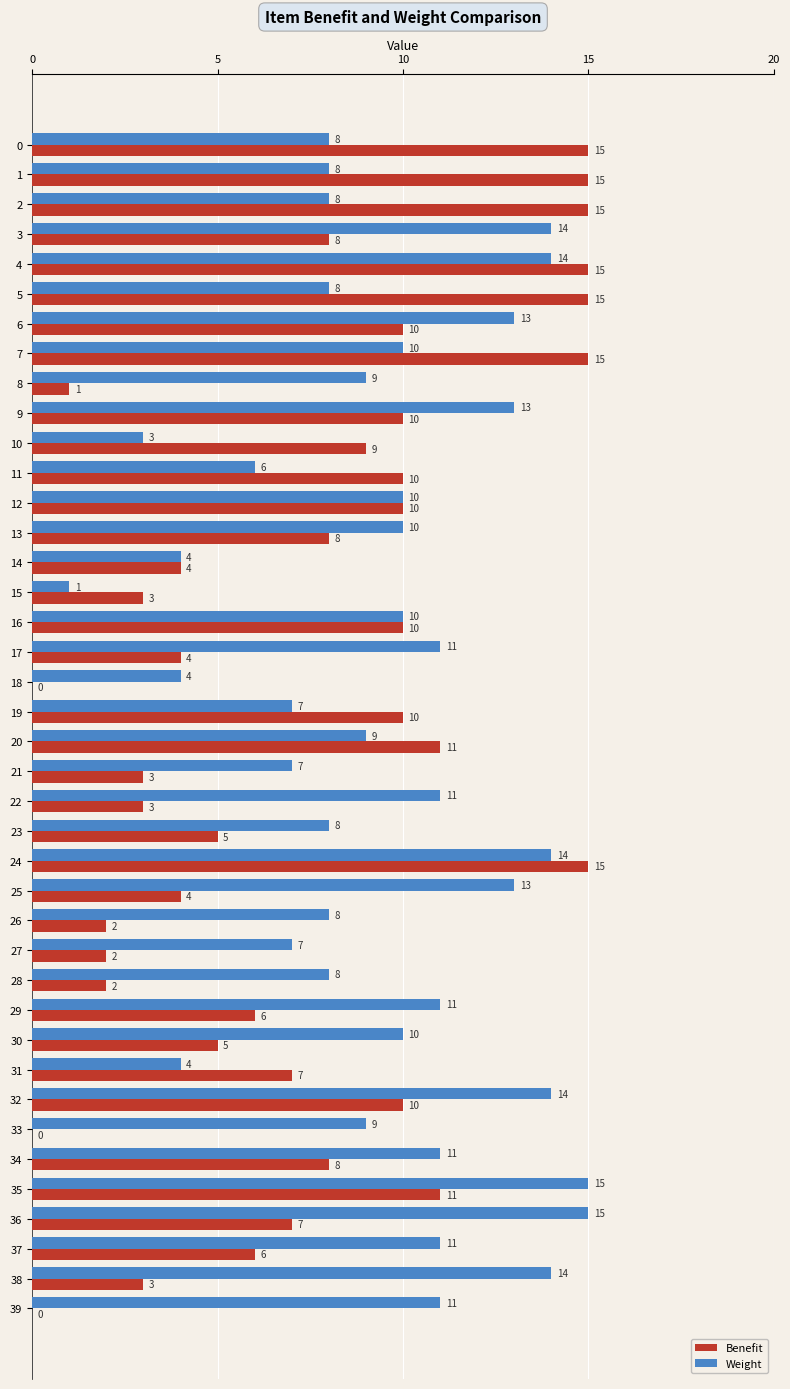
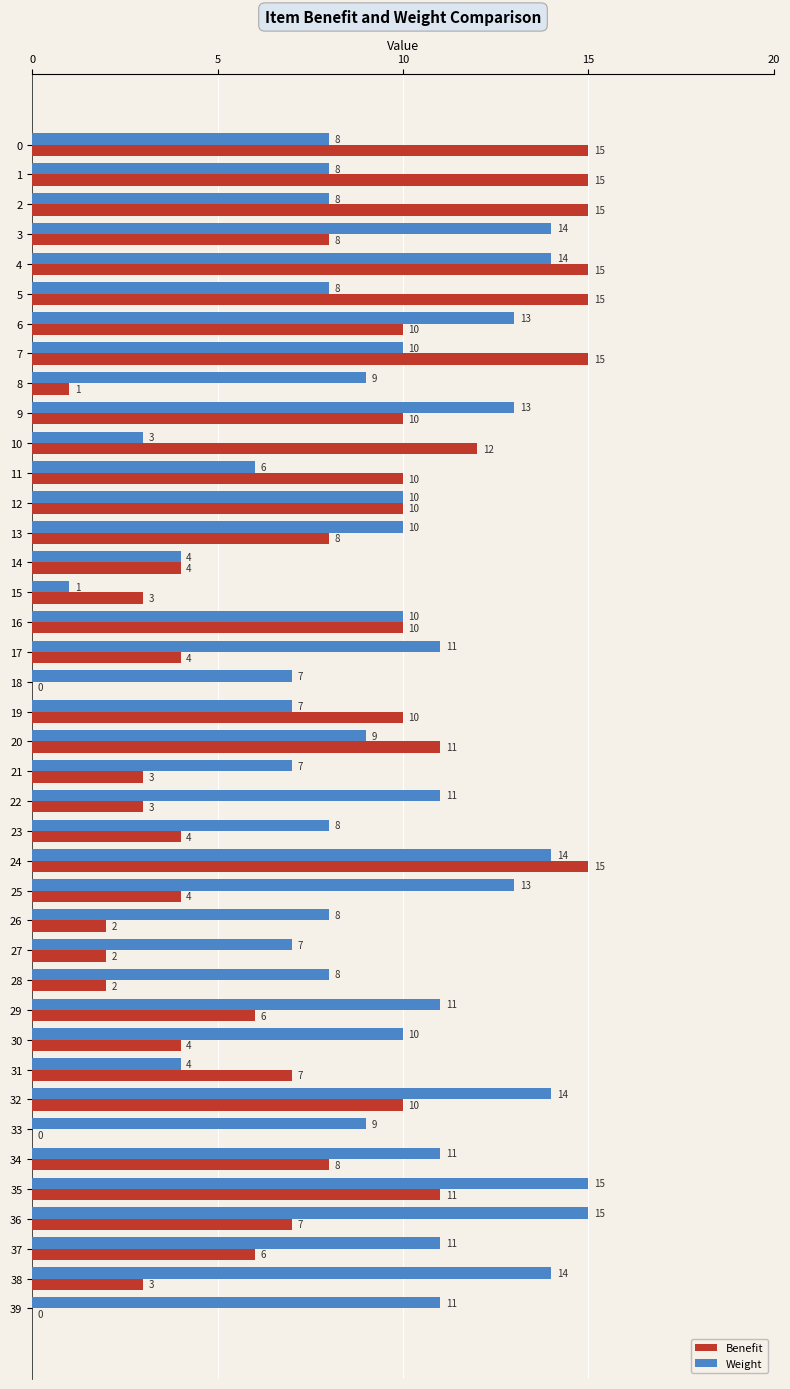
  {
    "Benefit": {
      "0": 15,
      "1": 15,
      "2": 15,
      "3": 8,
      "4": 15,
      "5": 15,
      "6": 10,
      "7": 15,
      "8": 1,
      "9": 10,
-     "10": 9,
+     "10": 12,
      "11": 10,
      "12": 10,
      "13": 8,
      "14": 4,
      "15": 3,
      "16": 10,
      "17": 4,
      "18": 0,
      "19": 10,
      "20": 11,
      "21": 3,
      "22": 3,
-     "23": 5,
+     "23": 4,
      "24": 15,
      "25": 4,
      "26": 2,
      "27": 2,
      "28": 2,
      "29": 6,
-     "30": 5,
+     "30": 4,
      "31": 7,
      "32": 10,
      "33": 0,
      "34": 8,
      "35": 11,
      "36": 7,
      "37": 6,
      "38": 3,
      "39": 0
    },
    "Weight": {
      "0": 8,
      "1": 8,
      "2": 8,
      "3": 14,
      "4": 14,
      "5": 8,
      "6": 13,
      "7": 10,
      "8": 9,
      "9": 13,
      "10": 3,
      "11": 6,
      "12": 10,
      "13": 10,
      "14": 4,
      "15": 1,
      "16": 10,
      "17": 11,
-     "18": 4,
+     "18": 7,
      "19": 7,
      "20": 9,
      "21": 7,
      "22": 11,
      "23": 8,
      "24": 14,
      "25": 13,
      "26": 8,
      "27": 7,
      "28": 8,
      "29": 11,
      "30": 10,
      "31": 4,
      "32": 14,
      "33": 9,
      "34": 11,
      "35": 15,
      "36": 15,
      "37": 11,
      "38": 14,
      "39": 11
    }
  }
